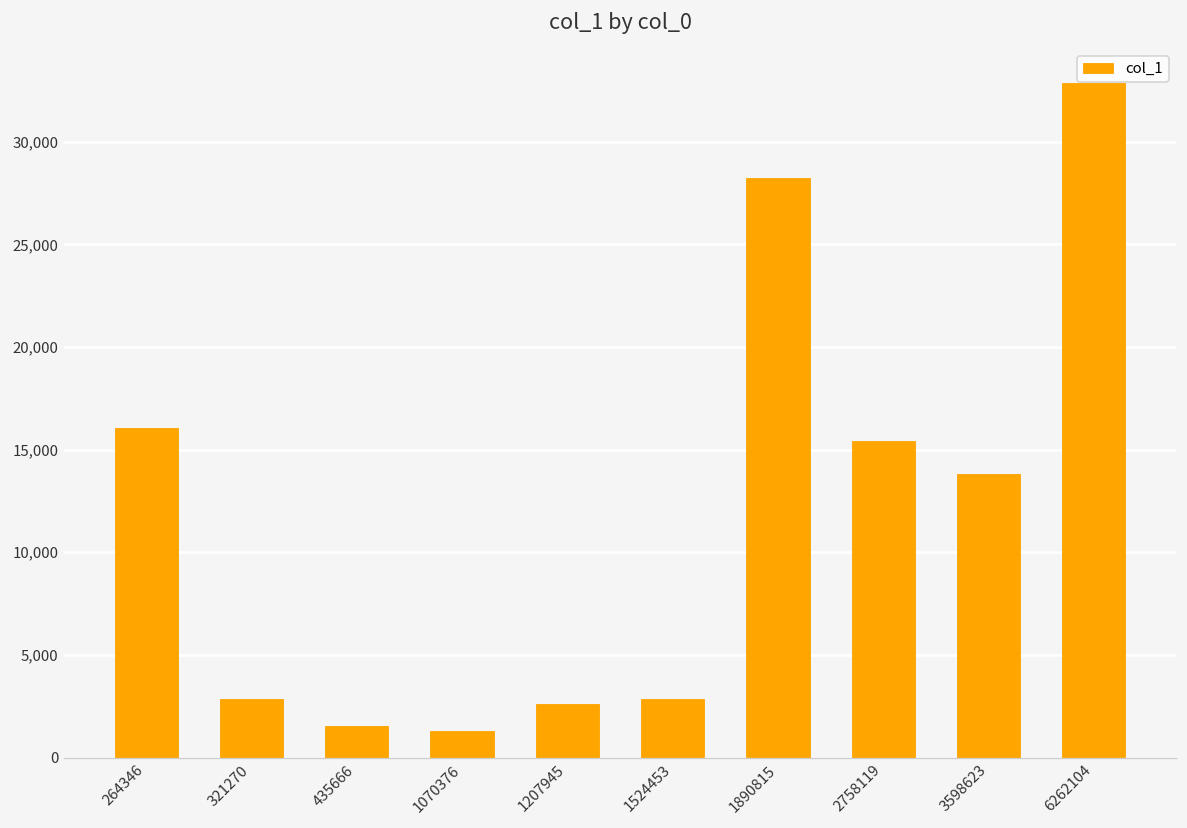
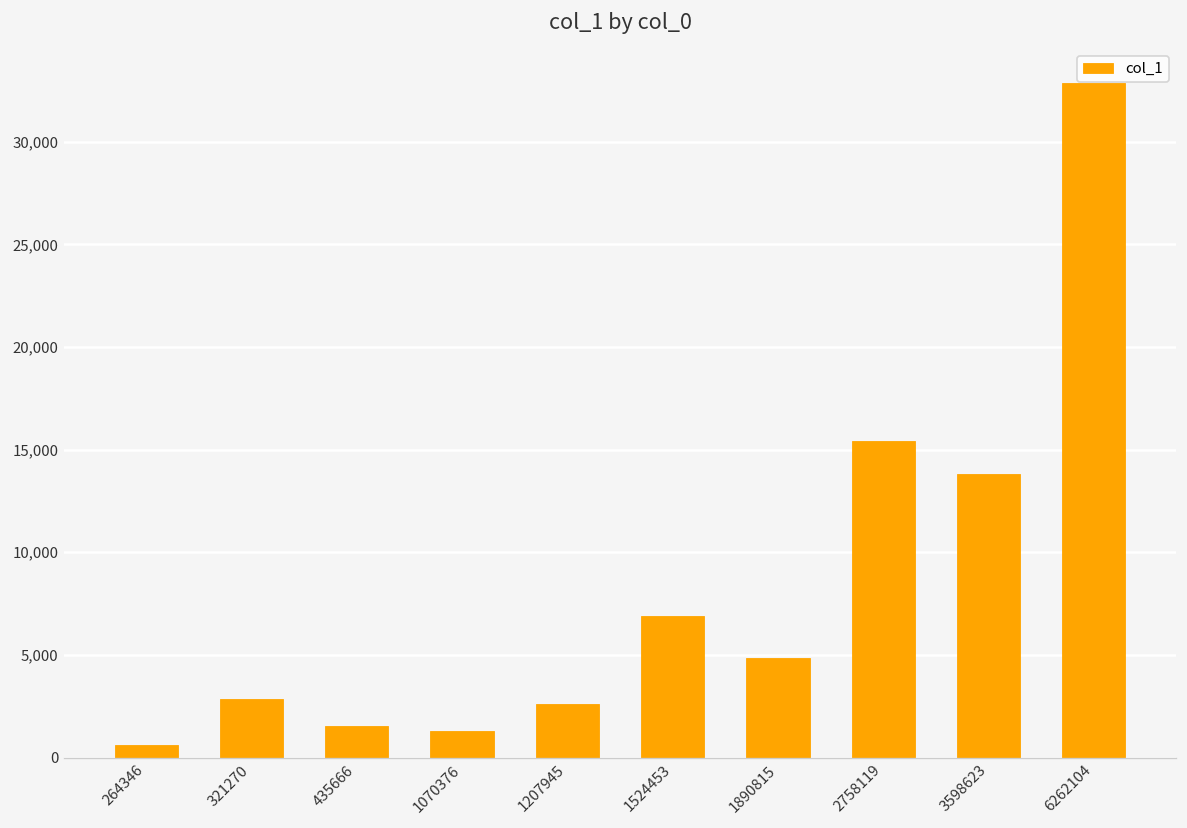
  {
-   "264346": "16,100",
+   "264346": "600",
    "321270": "2,900",
    "435666": "1,500",
    "1070376": "1,300",
    "1207945": "2,600",
-   "1524453": "2,900",
-   "1890815": "28,200",
+   "1524453": "6,900",
+   "1890815": "4,900",
    "2758119": "15,400",
    "3598623": "13,800",
    "6262104": "32,900"
  }
